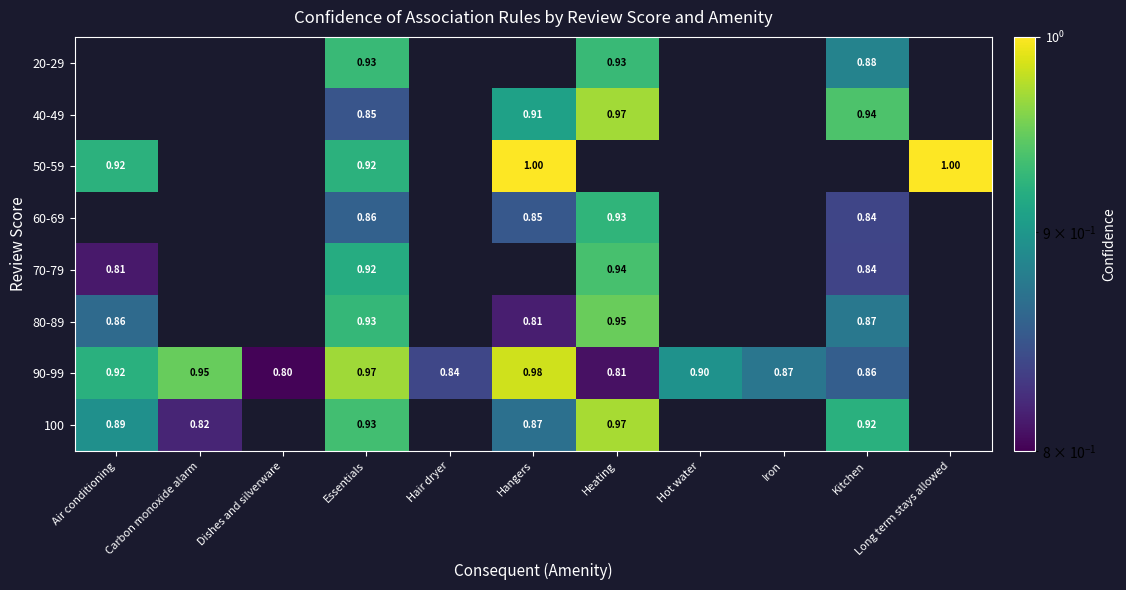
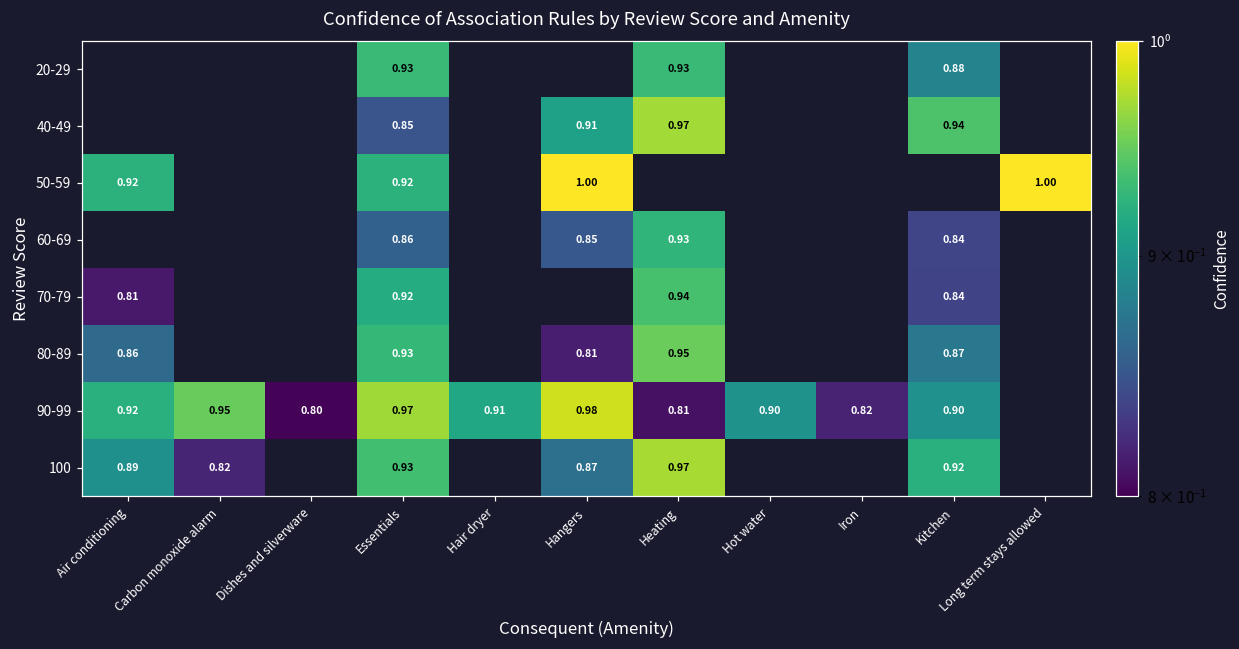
  {
    "20-29": {
      "Essentials": 0.93,
      "Heating": 0.93,
      "Kitchen": 0.88
    },
    "40-49": {
      "Essentials": 0.85,
      "Hangers": 0.91,
      "Heating": 0.97,
      "Kitchen": 0.94
    },
    "50-59": {
      "Air conditioning": 0.92,
      "Essentials": 0.92,
      "Hangers": 1.00,
      "Long term stays allowed": 1.00
    },
    "60-69": {
      "Essentials": 0.86,
      "Hangers": 0.85,
      "Heating": 0.93,
      "Kitchen": 0.84
    },
    "70-79": {
      "Air conditioning": 0.81,
      "Essentials": 0.92,
      "Heating": 0.94,
      "Kitchen": 0.84
    },
    "80-89": {
      "Air conditioning": 0.86,
      "Essentials": 0.93,
      "Hangers": 0.81,
      "Heating": 0.95,
      "Kitchen": 0.87
    },
    "90-99": {
      "Air conditioning": 0.92,
      "Carbon monoxide alarm": 0.95,
      "Dishes and silverware": 0.80,
      "Essentials": 0.97,
-     "Hair dryer": 0.84,
+     "Hair dryer": 0.91,
      "Hangers": 0.98,
      "Heating": 0.81,
      "Hot water": 0.90,
-     "Iron": 0.87,
-     "Kitchen": 0.86
+     "Iron": 0.82,
+     "Kitchen": 0.90
    },
    "100": {
      "Air conditioning": 0.89,
      "Carbon monoxide alarm": 0.82,
      "Essentials": 0.93,
      "Hangers": 0.87,
      "Heating": 0.97,
      "Kitchen": 0.92
    }
  }
